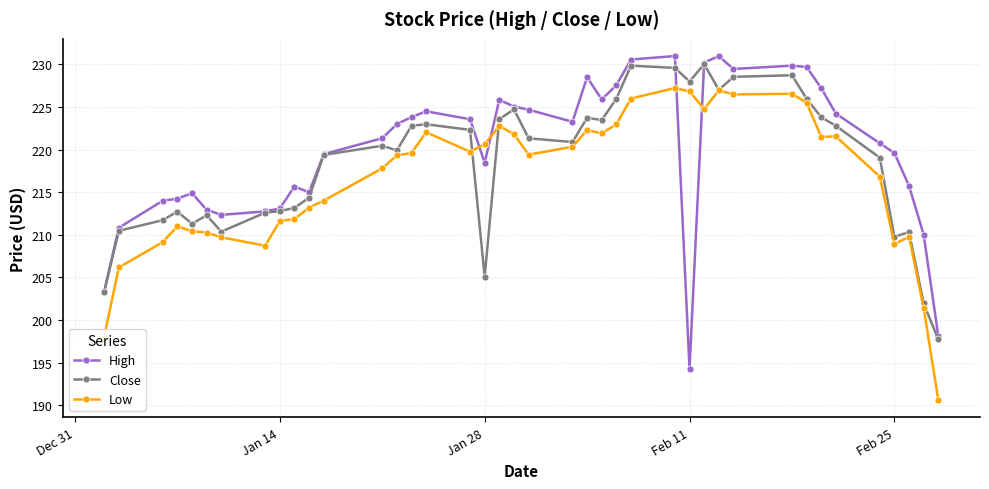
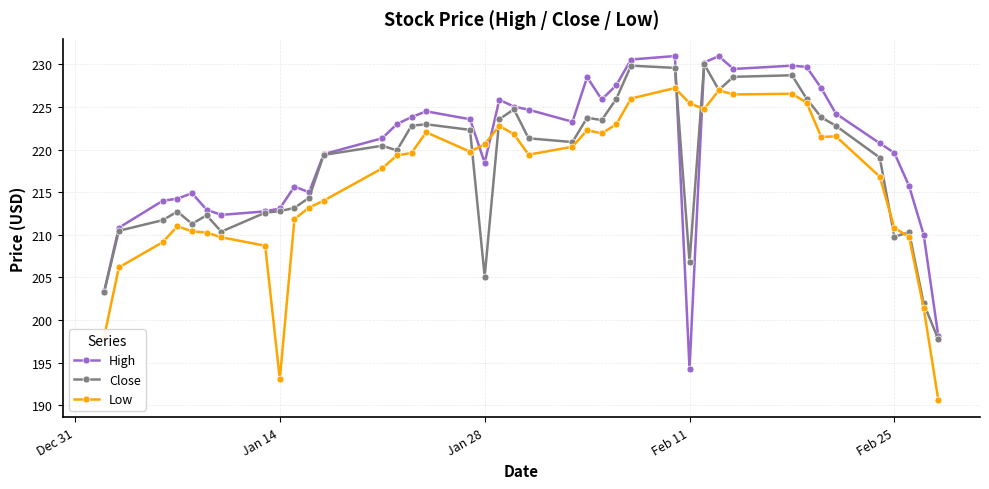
  {
    "High": {
      "Jan 14": 213,
      "Jan 28": 218,
      "Feb 11": 194,
      "Feb 25": 220
    },
    "Close": {
      "Jan 14": 213,
      "Jan 28": 205,
-     "Feb 11": 228,
+     "Feb 11": 207,
      "Feb 25": 210
    },
    "Low": {
-     "Jan 14": 212,
+     "Jan 14": 193,
      "Jan 28": 221,
-     "Feb 11": 227,
-     "Feb 25": 209
+     "Feb 11": 225,
+     "Feb 25": 211
    }
  }
